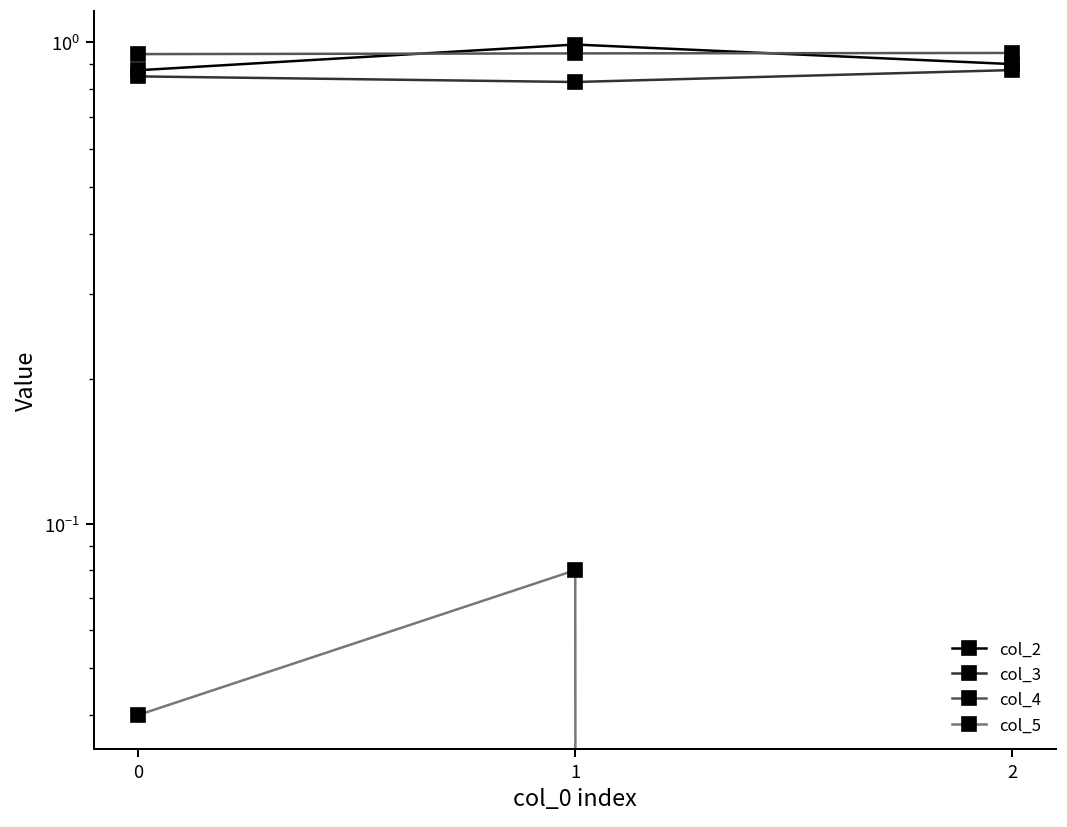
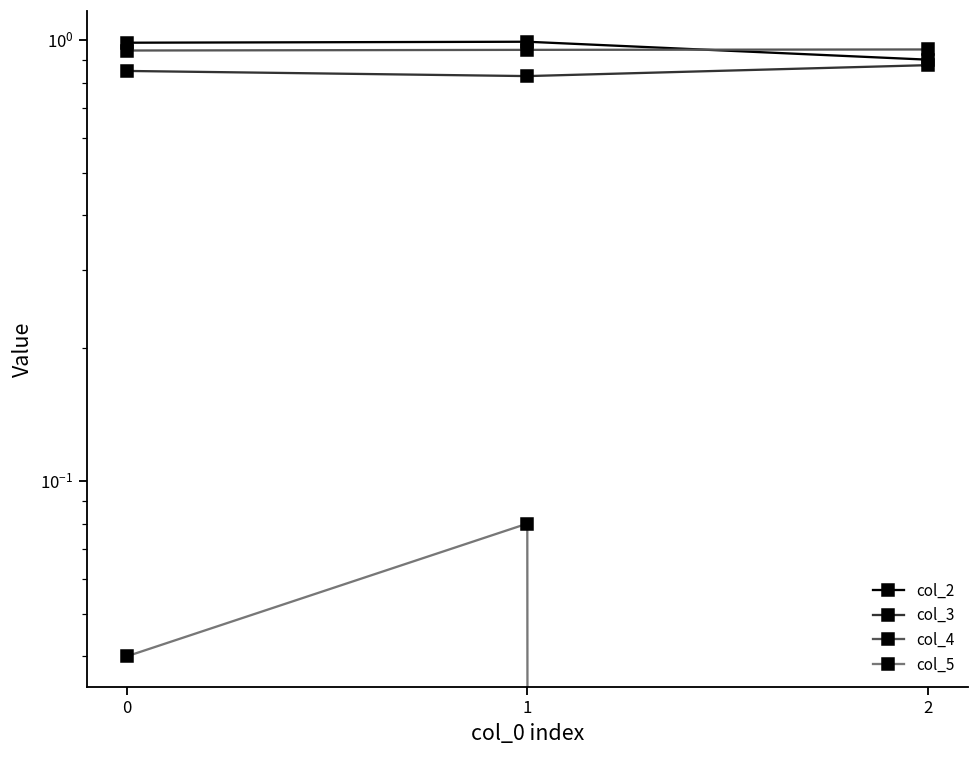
  {
    "col_2": {
-     "0": 0.88,
+     "0": 0.98,
      "1": 0.99,
      "2": 0.90
    }
  }
